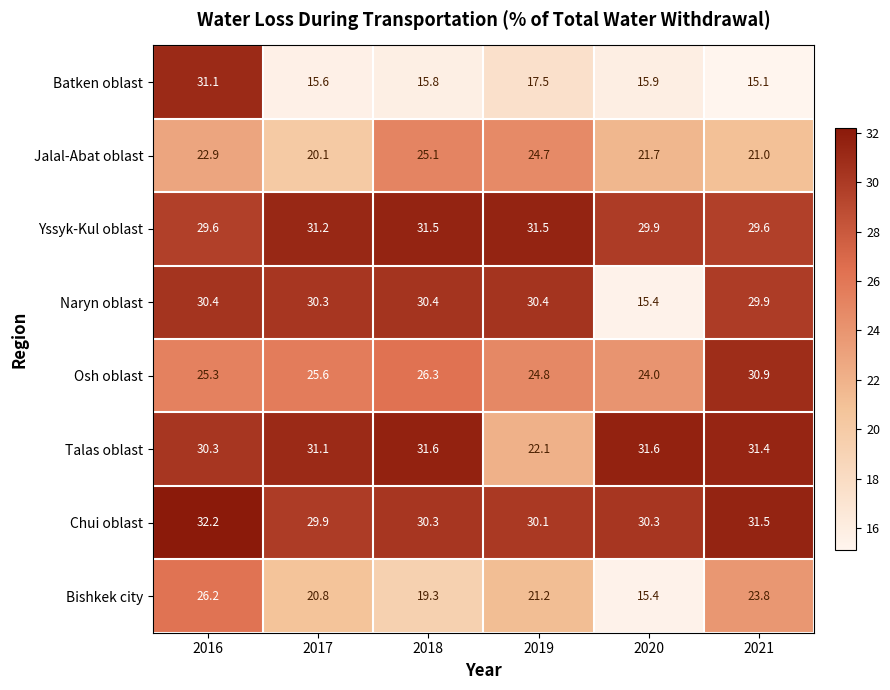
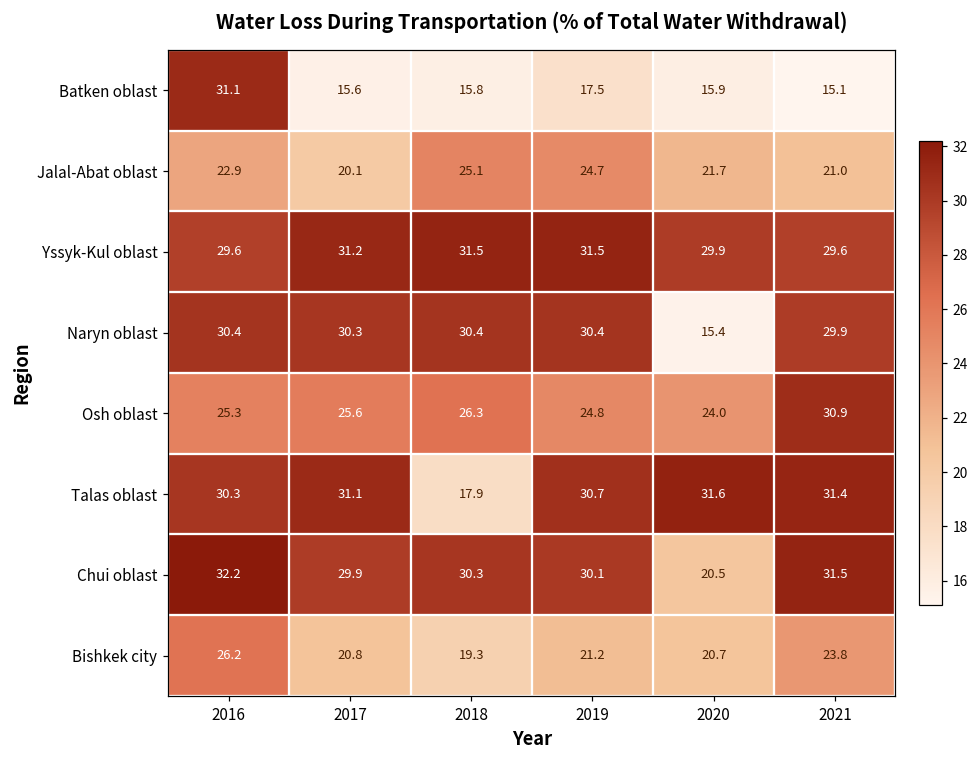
  {
    "Batken oblast": {
      "2016": 31.1,
      "2017": 15.6,
      "2018": 15.8,
      "2019": 17.5,
      "2020": 15.9,
      "2021": 15.1
    },
    "Jalal-Abat oblast": {
      "2016": 22.9,
      "2017": 20.1,
      "2018": 25.1,
      "2019": 24.7,
      "2020": 21.7,
      "2021": 21.0
    },
    "Yssyk-Kul oblast": {
      "2016": 29.6,
      "2017": 31.2,
      "2018": 31.5,
      "2019": 31.5,
      "2020": 29.9,
      "2021": 29.6
    },
    "Naryn oblast": {
      "2016": 30.4,
      "2017": 30.3,
      "2018": 30.4,
      "2019": 30.4,
      "2020": 15.4,
      "2021": 29.9
    },
    "Osh oblast": {
      "2016": 25.3,
      "2017": 25.6,
      "2018": 26.3,
      "2019": 24.8,
      "2020": 24.0,
      "2021": 30.9
    },
    "Talas oblast": {
      "2016": 30.3,
      "2017": 31.1,
-     "2018": 31.6,
-     "2019": 22.1,
+     "2018": 17.9,
+     "2019": 30.7,
      "2020": 31.6,
      "2021": 31.4
    },
    "Chui oblast": {
      "2016": 32.2,
      "2017": 29.9,
      "2018": 30.3,
      "2019": 30.1,
-     "2020": 30.3,
+     "2020": 20.5,
      "2021": 31.5
    },
    "Bishkek city": {
      "2016": 26.2,
      "2017": 20.8,
      "2018": 19.3,
      "2019": 21.2,
-     "2020": 15.4,
+     "2020": 20.7,
      "2021": 23.8
    }
  }
